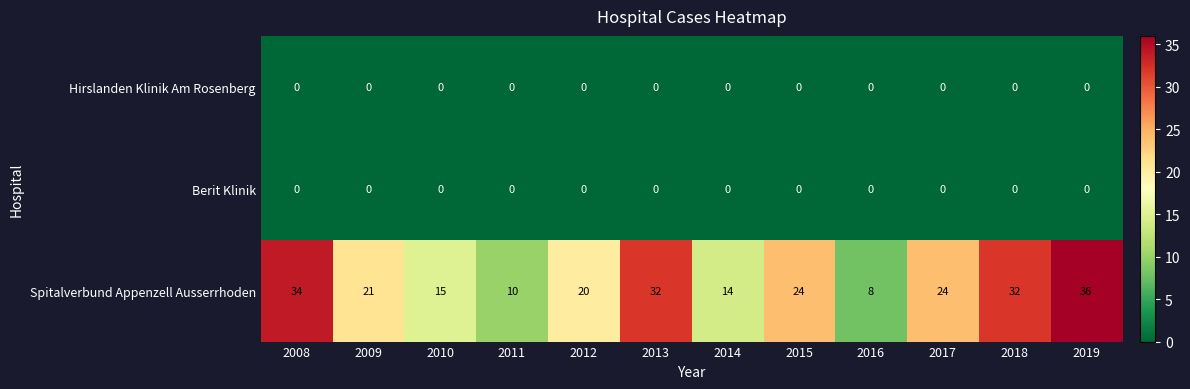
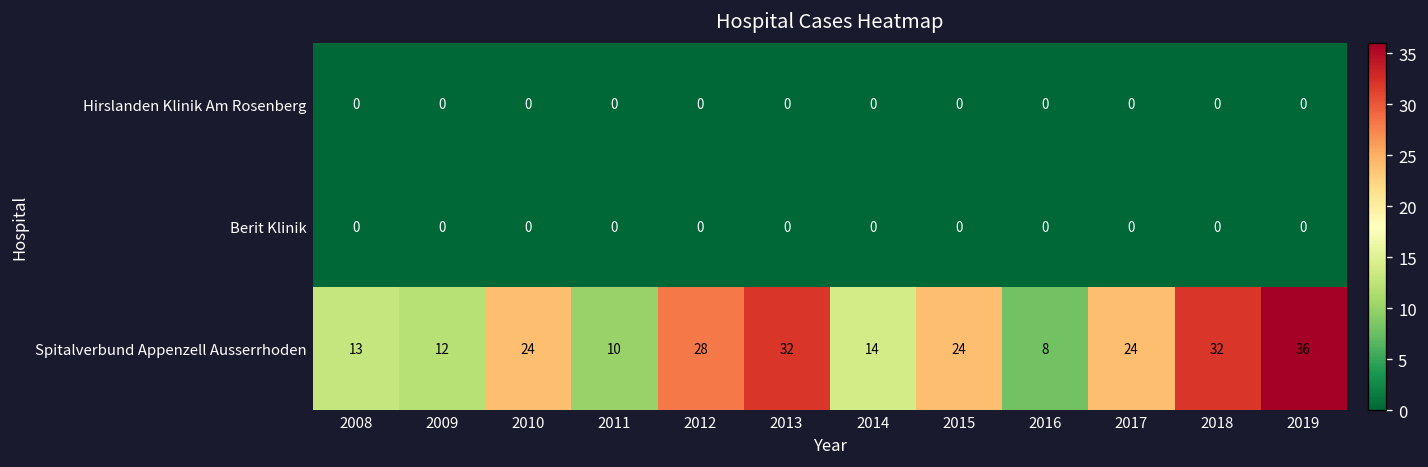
  {
    "Hirslanden Klinik Am Rosenberg": {
      "2008": 0,
      "2009": 0,
      "2010": 0,
      "2011": 0,
      "2012": 0,
      "2013": 0,
      "2014": 0,
      "2015": 0,
      "2016": 0,
      "2017": 0,
      "2018": 0,
      "2019": 0
    },
    "Berit Klinik": {
      "2008": 0,
      "2009": 0,
      "2010": 0,
      "2011": 0,
      "2012": 0,
      "2013": 0,
      "2014": 0,
      "2015": 0,
      "2016": 0,
      "2017": 0,
      "2018": 0,
      "2019": 0
    },
    "Spitalverbund Appenzell Ausserrhoden": {
-     "2008": 34,
-     "2009": 21,
-     "2010": 15,
+     "2008": 13,
+     "2009": 12,
+     "2010": 24,
      "2011": 10,
-     "2012": 20,
+     "2012": 28,
      "2013": 32,
      "2014": 14,
      "2015": 24,
      "2016": 8,
      "2017": 24,
      "2018": 32,
      "2019": 36
    }
  }
